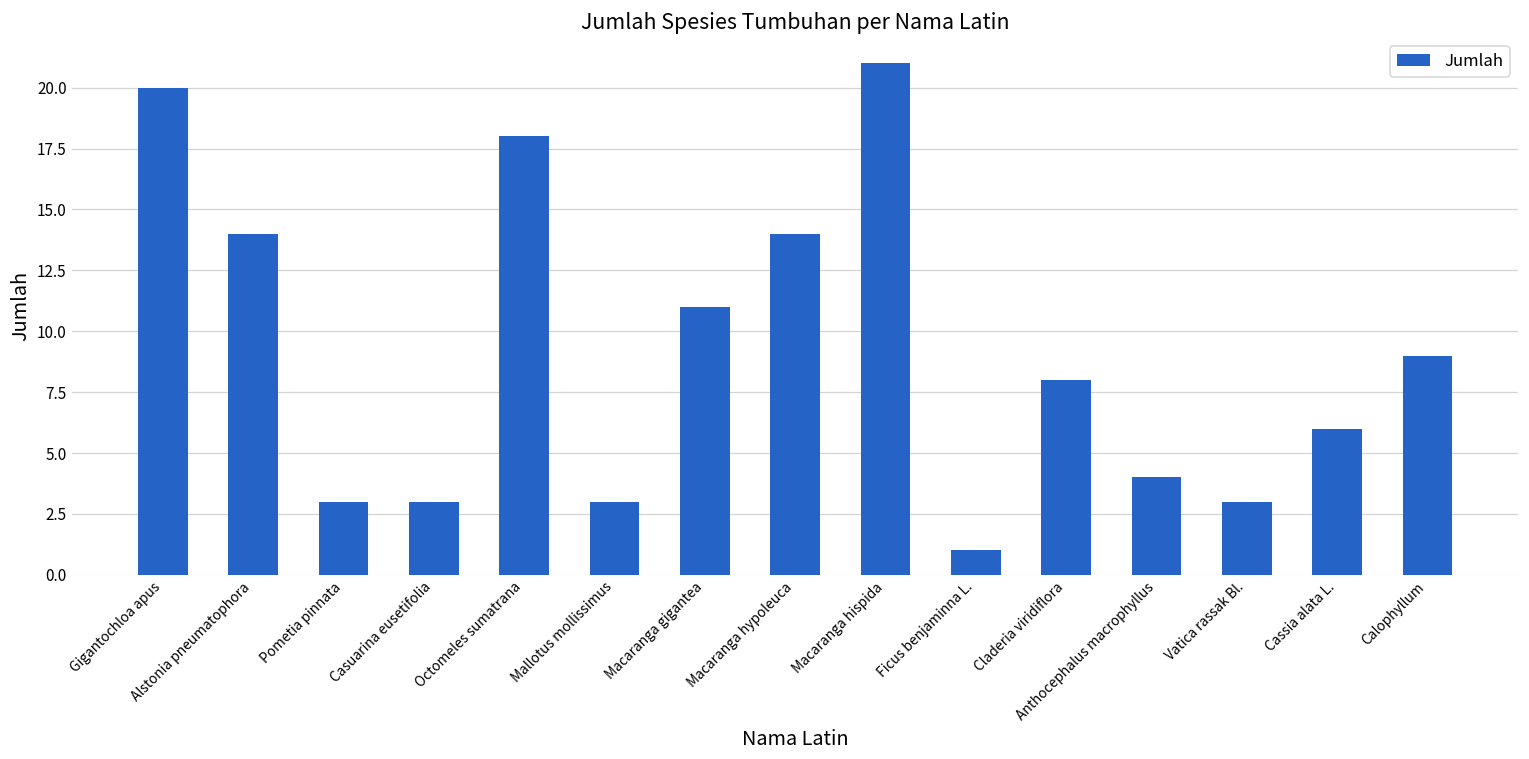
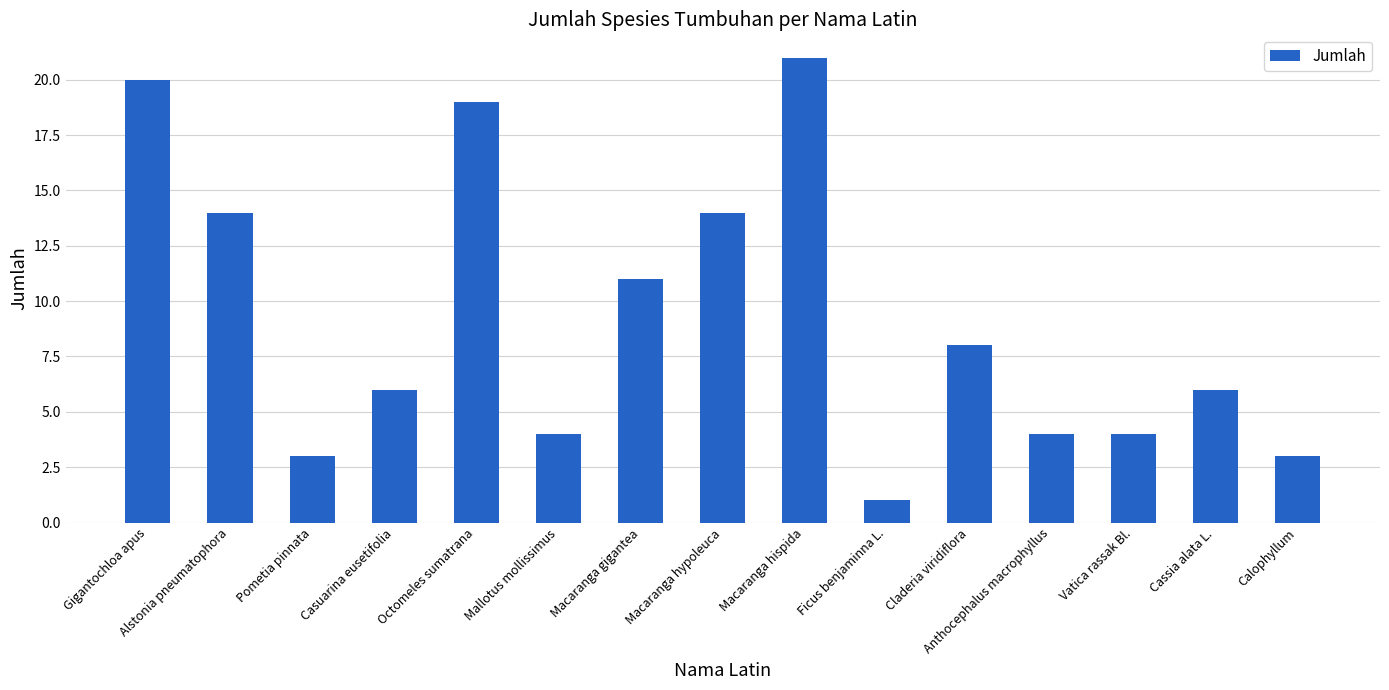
  {
    "Gigantochloa apus": 20,
    "Alstonia pneumatophora": 14,
    "Pometia pinnata": 3,
-   "Casuarina eusetifolia": 3,
-   "Octomeles sumatrana": 18,
-   "Mallotus mollissimus": 3,
+   "Casuarina eusetifolia": 6,
+   "Octomeles sumatrana": 19,
+   "Mallotus mollissimus": 4,
    "Macaranga gigantea": 11,
    "Macaranga hypoleuca": 14,
    "Macaranga hispida": 21,
    "Ficus benjaminna L.": 1,
    "Claderia viridiflora": 8,
    "Anthocephalus macrophyllus": 4,
-   "Vatica rassak Bl.": 3,
+   "Vatica rassak Bl.": 4,
    "Cassia alata L.": 6,
-   "Calophyllum": 9
+   "Calophyllum": 3
  }
